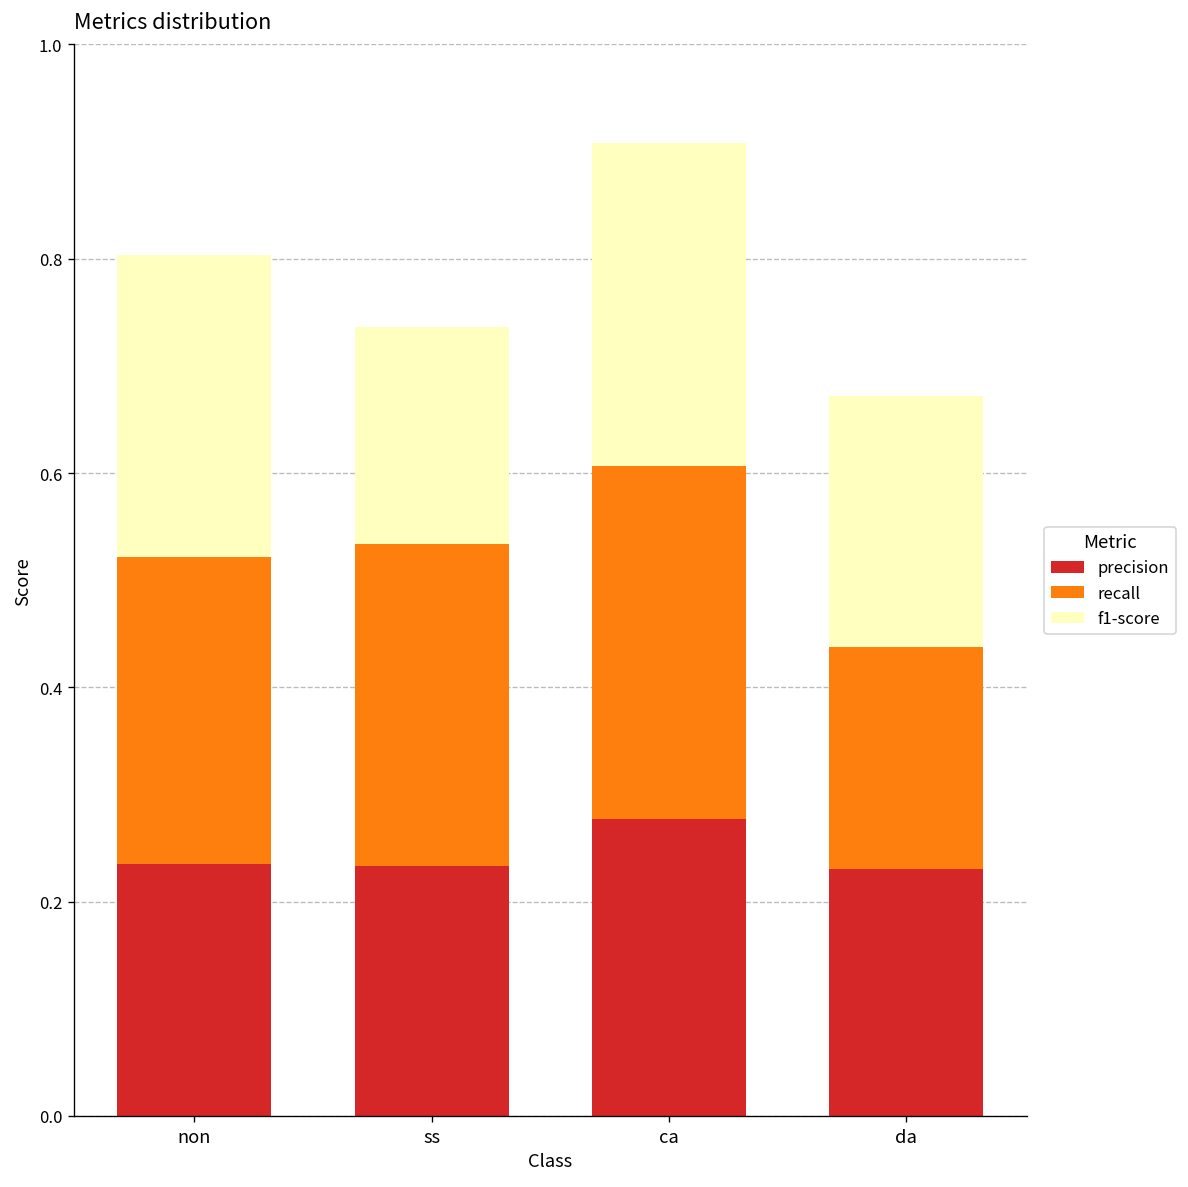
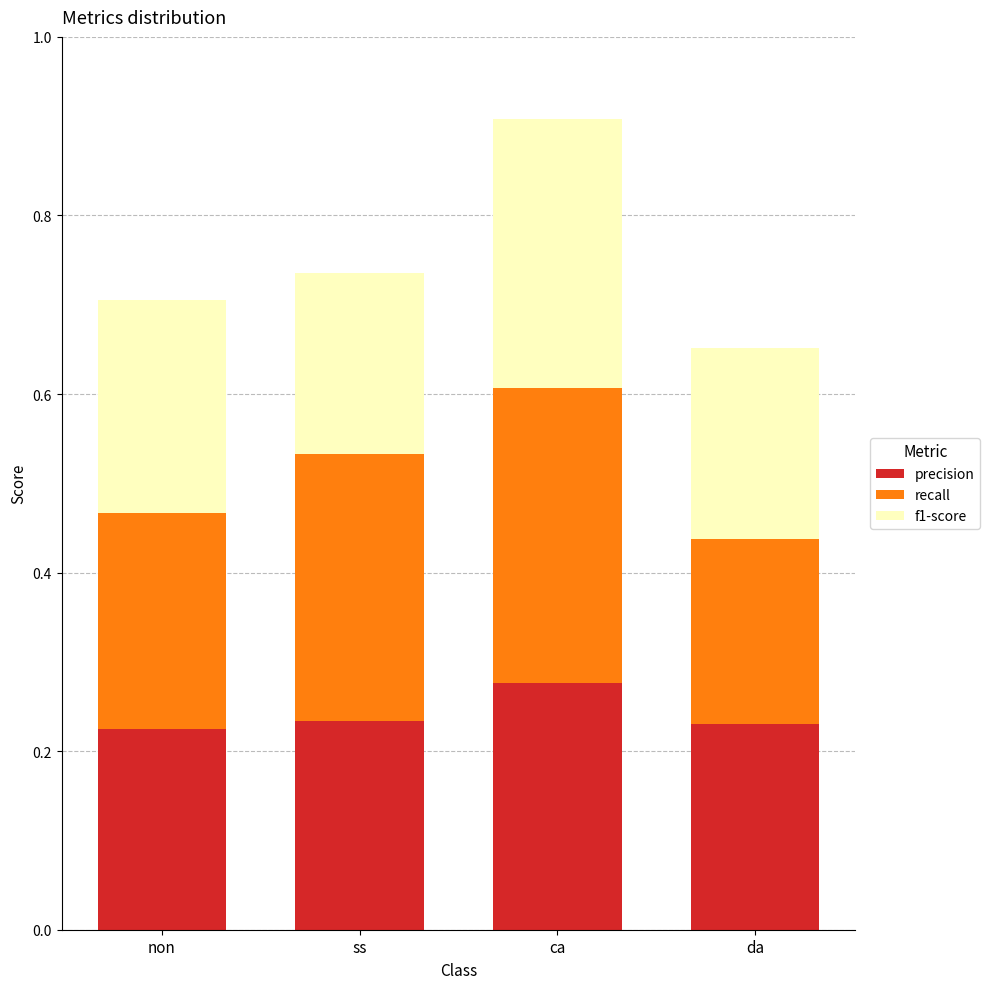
  {
    "precision": {
-     "non": 0.235,
+     "non": 0.225,
      "ss": 0.23,
      "ca": 0.28,
      "da": 0.23
    },
    "recall": {
-     "non": 0.29,
+     "non": 0.24,
      "ss": 0.30,
      "ca": 0.33,
      "da": 0.21
    },
    "f1-score": {
-     "non": 0.28,
+     "non": 0.24,
      "ss": 0.20,
      "ca": 0.30,
-     "da": 0.23
+     "da": 0.21
    }
  }
